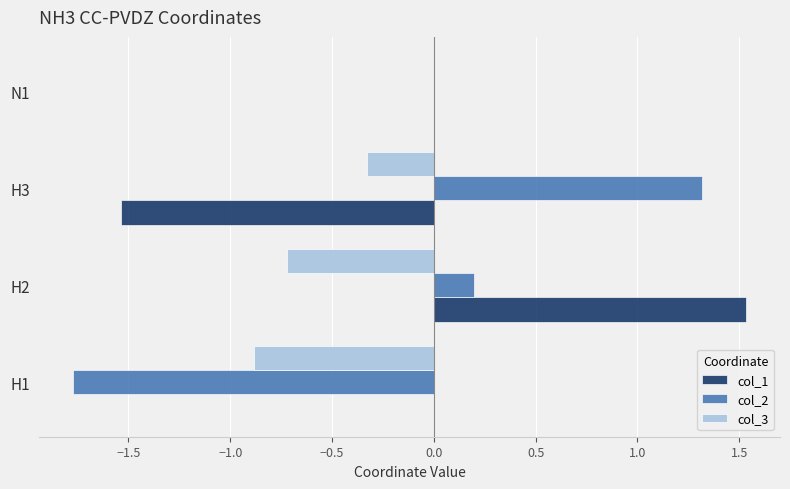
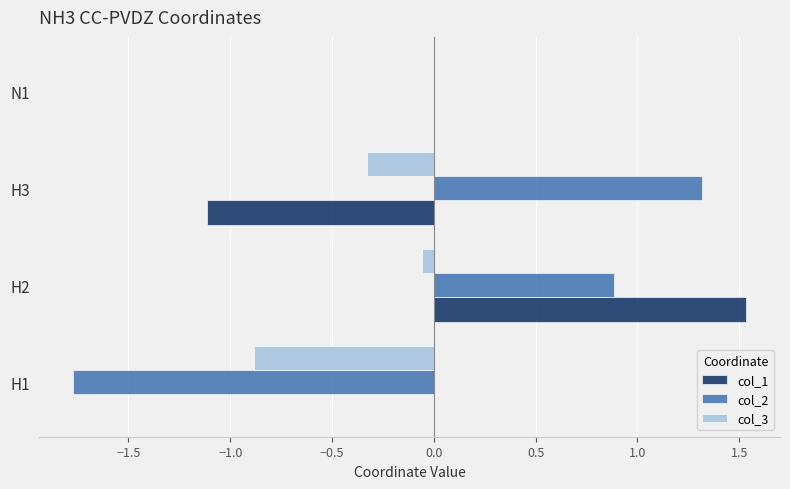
  {
    "col_1": {
      "N1": 0.00,
-     "H3": -1.53,
+     "H3": -1.11,
      "H2": 1.53,
      "H1": 0.00
    },
    "col_2": {
      "N1": 0.00,
      "H3": 1.32,
-     "H2": 0.20,
+     "H2": 0.89,
      "H1": -1.77
    },
    "col_3": {
      "N1": 0.00,
      "H3": -0.33,
-     "H2": -0.72,
+     "H2": -0.06,
      "H1": -0.88
    }
  }
